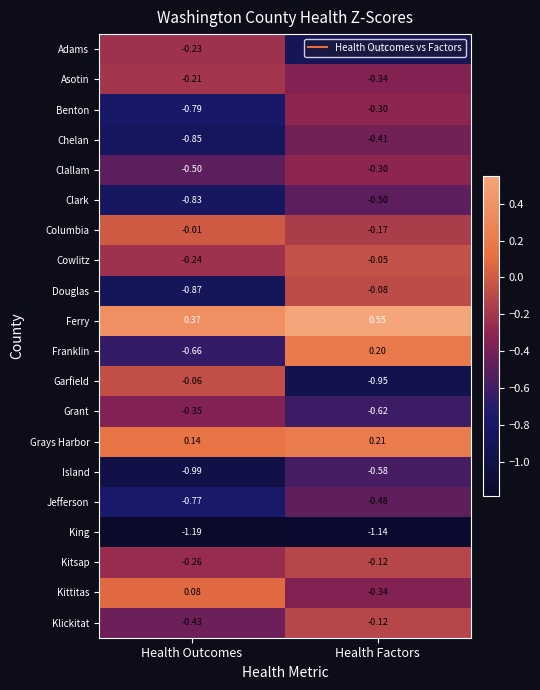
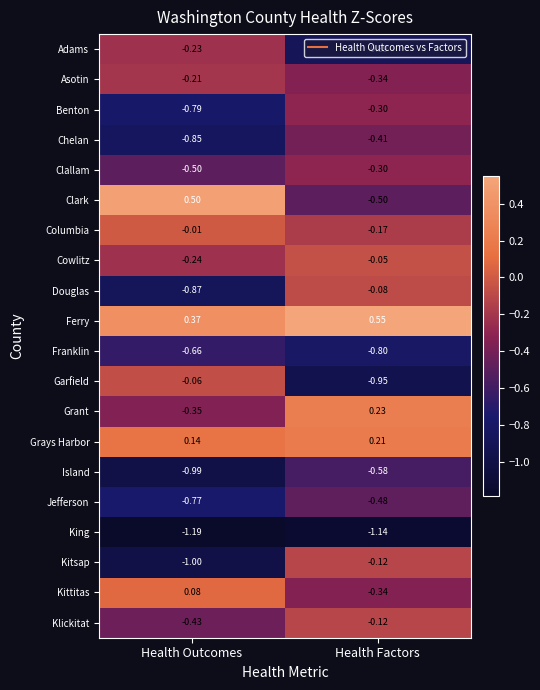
  {
    "Adams": {
      "Health Outcomes": -0.23
    },
    "Asotin": {
      "Health Outcomes": -0.21,
      "Health Factors": -0.34
    },
    "Benton": {
      "Health Outcomes": -0.79,
      "Health Factors": -0.30
    },
    "Chelan": {
      "Health Outcomes": -0.85,
      "Health Factors": -0.41
    },
    "Clallam": {
      "Health Outcomes": -0.50,
      "Health Factors": -0.30
    },
    "Clark": {
-     "Health Outcomes": -0.83,
+     "Health Outcomes": 0.50,
      "Health Factors": -0.50
    },
    "Columbia": {
      "Health Outcomes": -0.01,
      "Health Factors": -0.17
    },
    "Cowlitz": {
      "Health Outcomes": -0.24,
      "Health Factors": -0.05
    },
    "Douglas": {
      "Health Outcomes": -0.87,
      "Health Factors": -0.08
    },
    "Ferry": {
      "Health Outcomes": 0.37,
      "Health Factors": 0.55
    },
    "Franklin": {
      "Health Outcomes": -0.66,
-     "Health Factors": 0.20
+     "Health Factors": -0.80
    },
    "Garfield": {
      "Health Outcomes": -0.06,
      "Health Factors": -0.95
    },
    "Grant": {
      "Health Outcomes": -0.35,
-     "Health Factors": -0.62
+     "Health Factors": 0.23
    },
    "Grays Harbor": {
      "Health Outcomes": 0.14,
      "Health Factors": 0.21
    },
    "Island": {
      "Health Outcomes": -0.99,
      "Health Factors": -0.58
    },
    "Jefferson": {
      "Health Outcomes": -0.77,
      "Health Factors": -0.48
    },
    "King": {
      "Health Outcomes": -1.19,
      "Health Factors": -1.14
    },
    "Kitsap": {
-     "Health Outcomes": -0.26,
+     "Health Outcomes": -1.00,
      "Health Factors": -0.12
    },
    "Kittitas": {
      "Health Outcomes": 0.08,
      "Health Factors": -0.34
    },
    "Klickitat": {
      "Health Outcomes": -0.43,
      "Health Factors": -0.12
    }
  }
